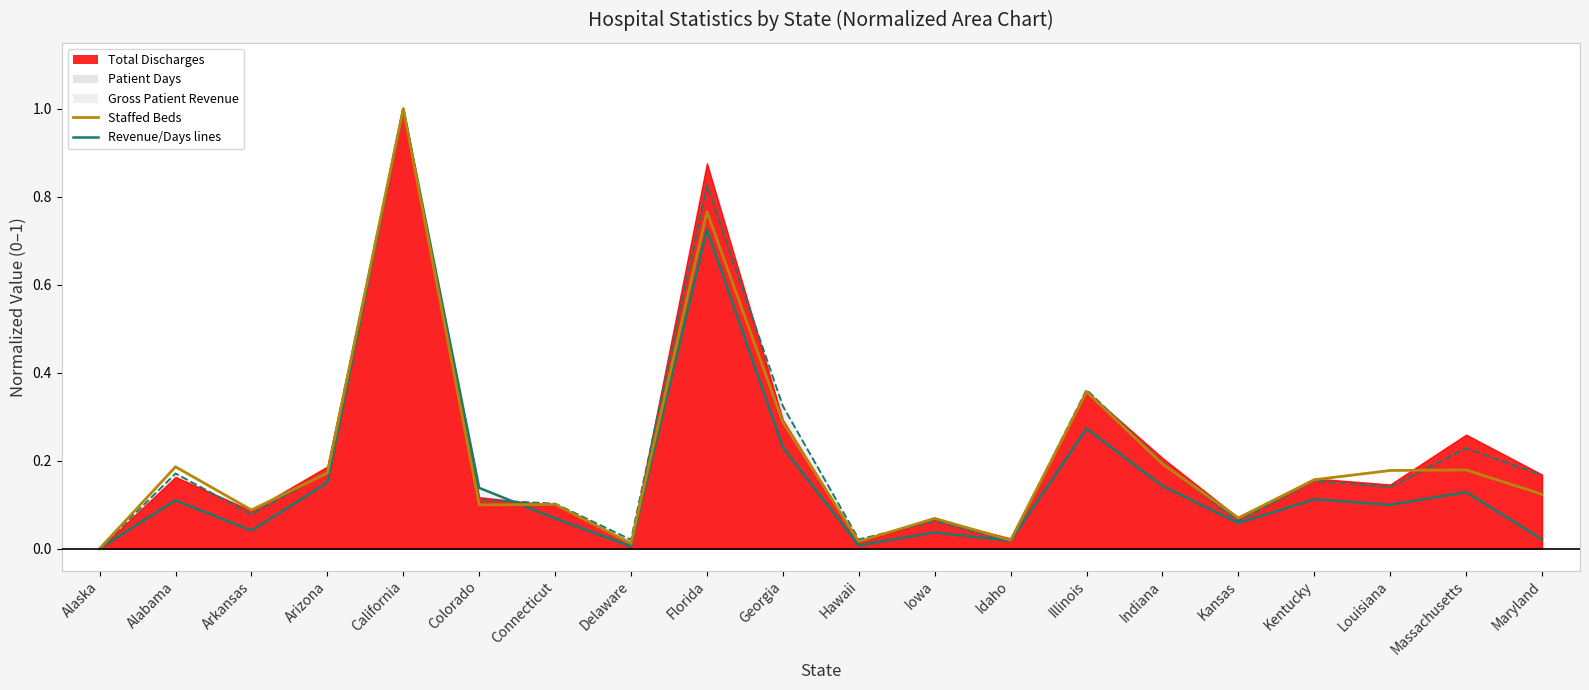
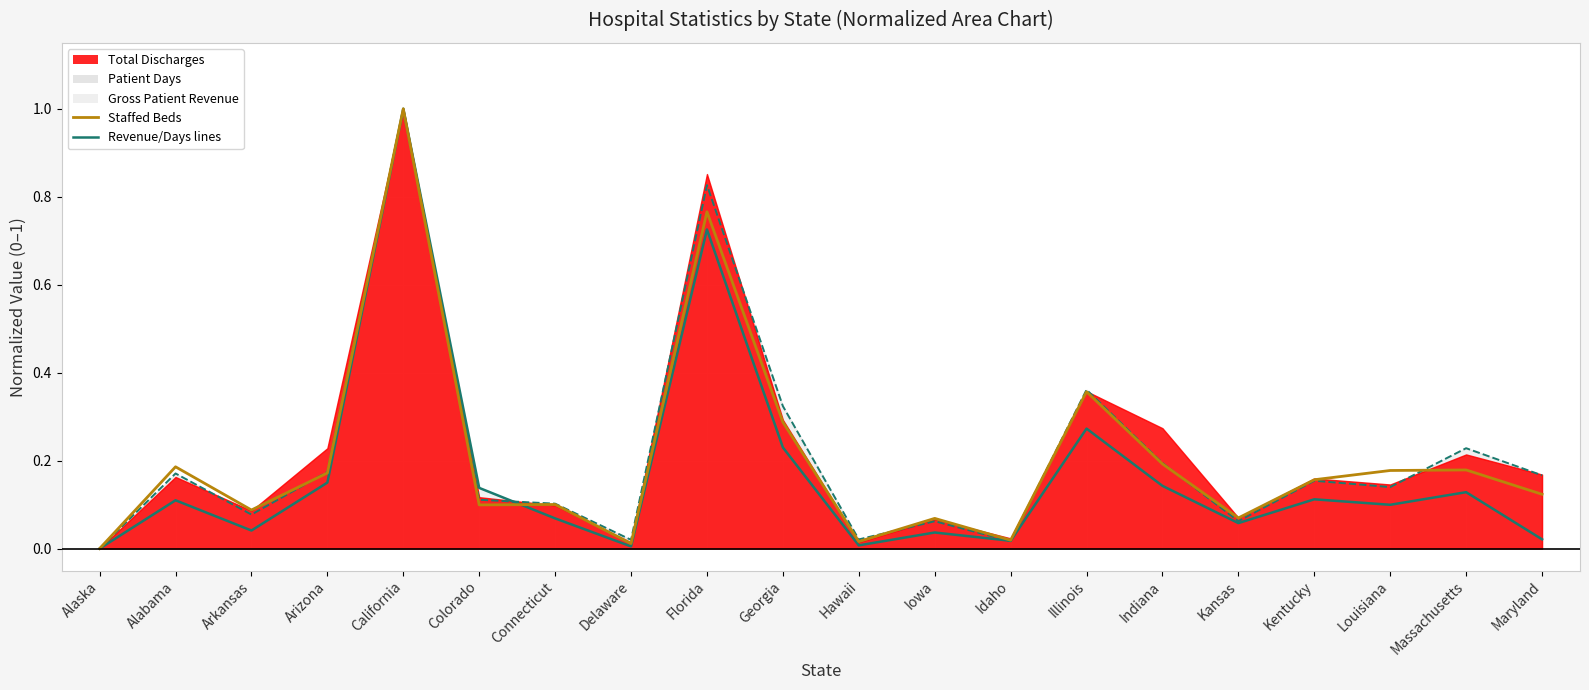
  {
    "Total Discharges": {
      "Alabama": 0.16,
-     "Arizona": 0.19,
+     "Arizona": 0.23,
      "Colorado": 0.12,
-     "Florida": 0.88,
-     "Indiana": 0.21,
+     "Florida": 0.85,
+     "Indiana": 0.27,
      "Louisiana": 0.15,
-     "Massachusetts": 0.26
+     "Massachusetts": 0.21
    }
  }
